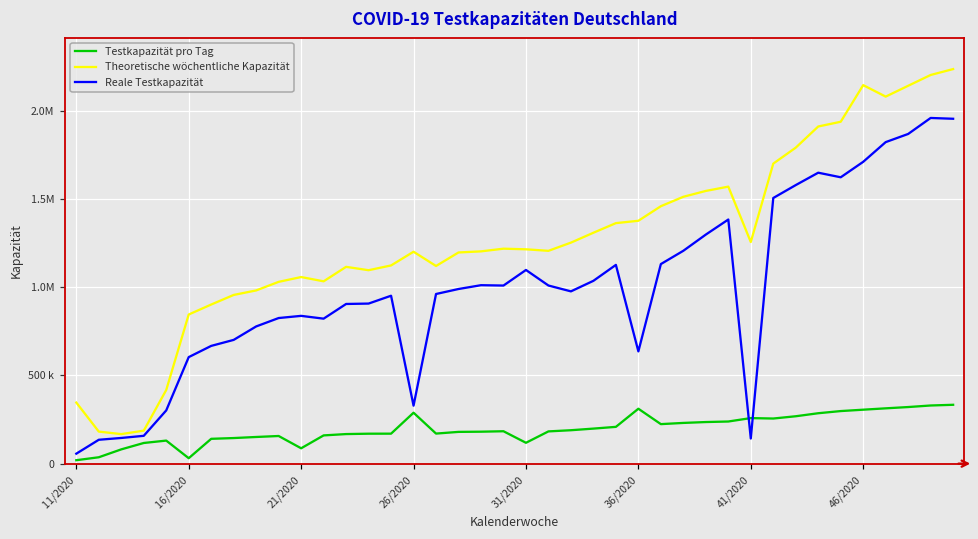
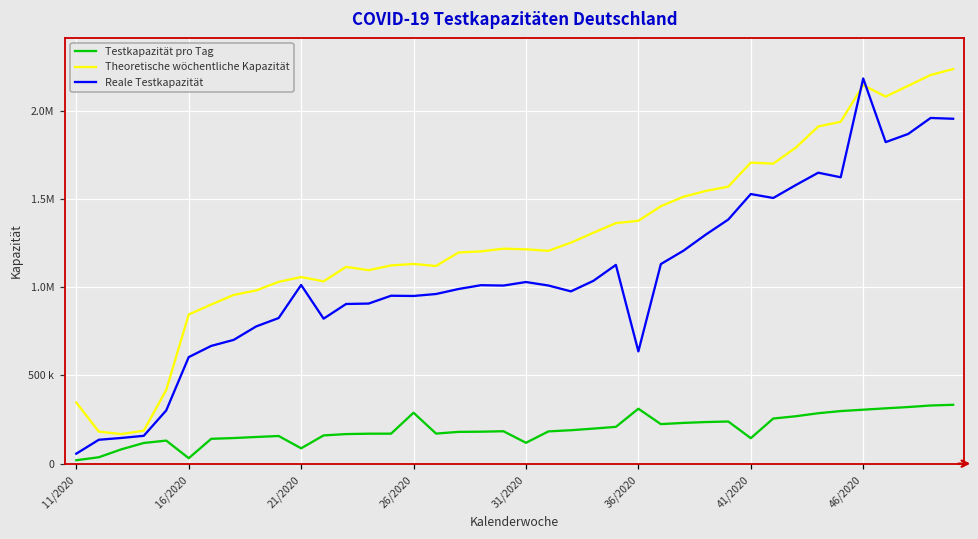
  {
    "Testkapazität pro Tag": {
      "11/2020": 20000,
      "16/2020": 30000,
      "21/2020": 90000,
      "26/2020": 290000,
      "31/2020": 120000,
      "36/2020": 310000,
-     "41/2020": 260000,
+     "41/2020": 140000,
      "46/2020": 310000
    },
    "Theoretische wöchentliche Kapazität": {
      "11/2020": 350000,
      "16/2020": 850000,
      "21/2020": 1060000,
-     "26/2020": 1200000,
+     "26/2020": 1130000,
      "31/2020": 1210000,
      "36/2020": 1380000,
-     "41/2020": 1260000,
+     "41/2020": 1710000,
      "46/2020": 2140000
    },
    "Reale Testkapazität": {
      "11/2020": 60000,
      "16/2020": 600000,
-     "21/2020": 840000,
-     "26/2020": 330000,
-     "31/2020": 1100000,
+     "21/2020": 1010000,
+     "26/2020": 950000,
+     "31/2020": 1030000,
      "36/2020": 640000,
-     "41/2020": 140000,
-     "46/2020": 1710000
+     "41/2020": 1530000,
+     "46/2020": 2180000
    }
  }
